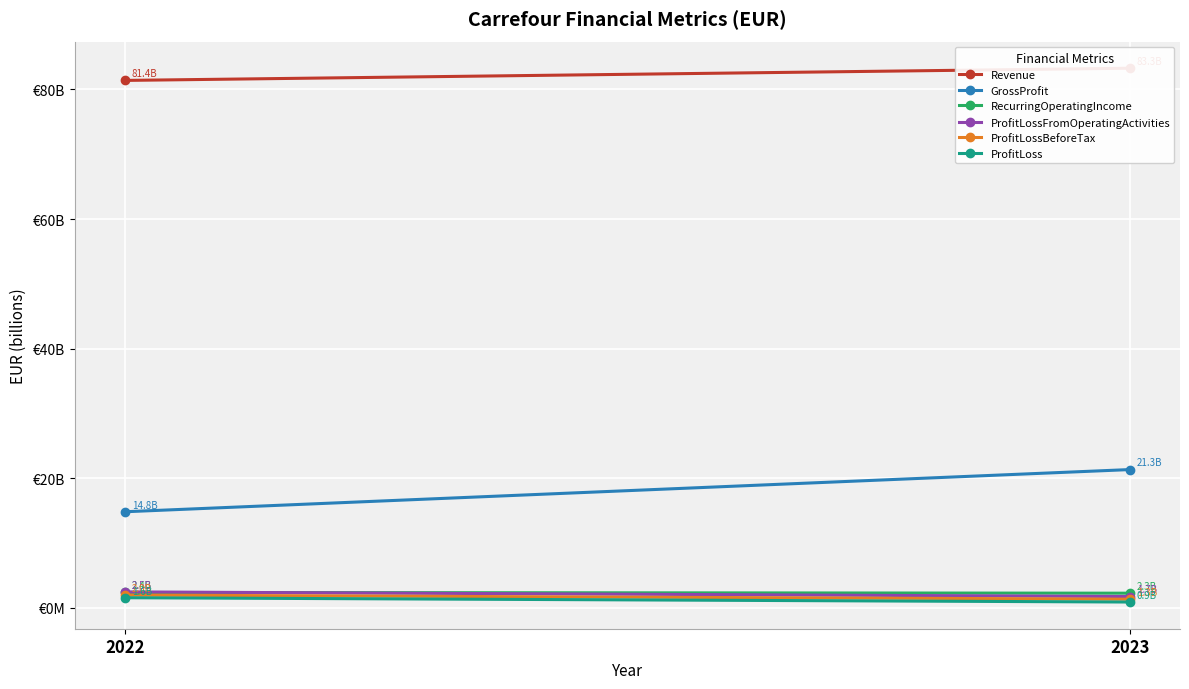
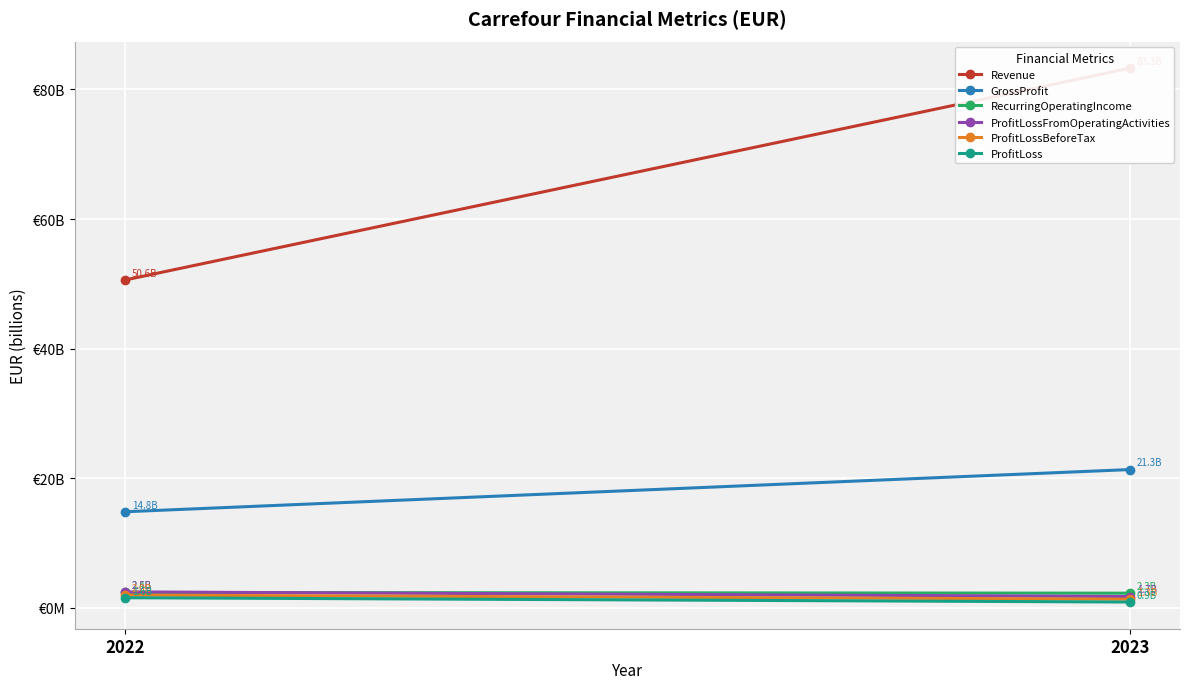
  {
    "Revenue": {
-     "2022": "81.4B"
+     "2022": "50.6B"
    },
    "GrossProfit": {
      "2022": "14.8B",
      "2023": "21.3B"
    }
  }
